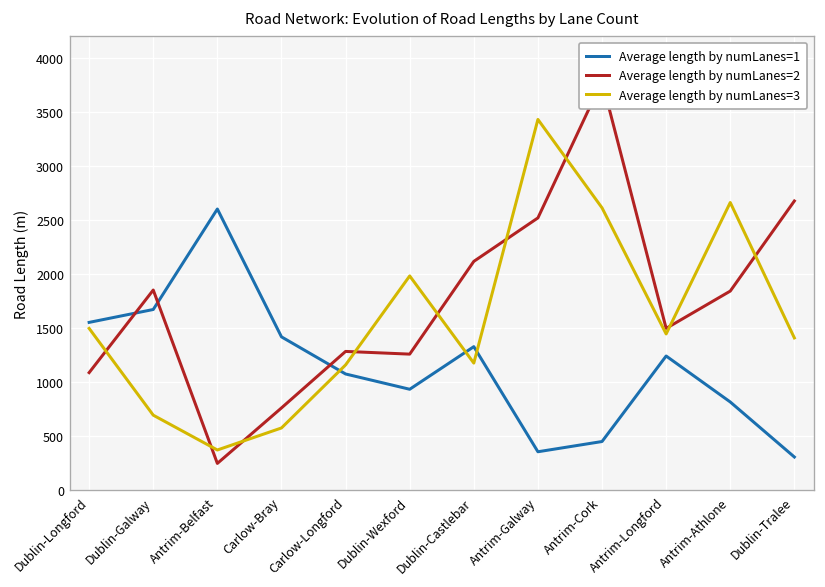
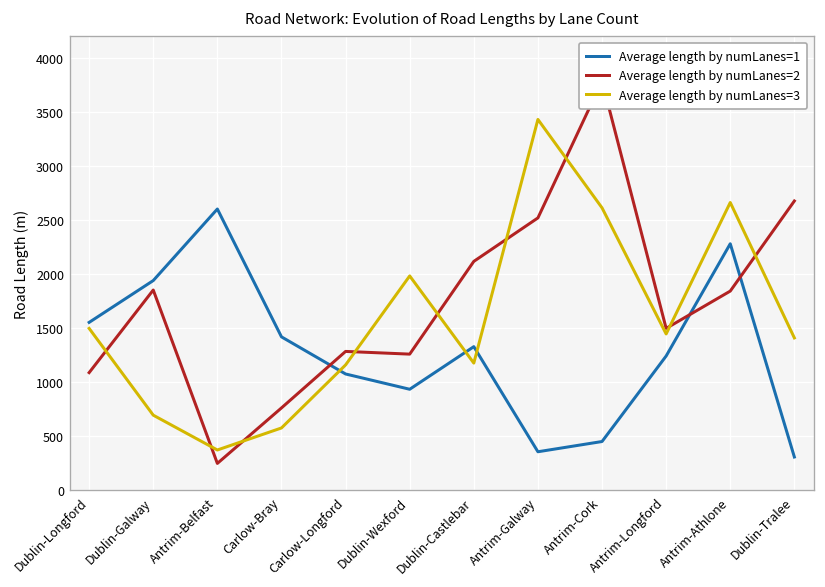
  {
    "Average length by numLanes=1": {
      "Dublin-Longford": 1600,
-     "Dublin-Galway": 1700,
+     "Dublin-Galway": 1900,
      "Antrim-Belfast": 2600,
      "Carlow-Bray": 1400,
      "Carlow-Longford": 1100,
      "Dublin-Wexford": 900,
      "Dublin-Castlebar": 1300,
      "Antrim-Galway": 400,
      "Antrim-Cork": 500,
      "Antrim-Longford": 1200,
-     "Antrim-Athlone": 800,
+     "Antrim-Athlone": 2300,
      "Dublin-Tralee": 300
    },
    "Average length by numLanes=2": {
      "Dublin-Longford": 1100,
      "Dublin-Galway": 1900,
      "Antrim-Belfast": 200,
      "Carlow-Bray": 800,
      "Carlow-Longford": 1300,
      "Dublin-Wexford": 1300,
      "Dublin-Castlebar": 2100,
      "Antrim-Galway": 2500,
      "Antrim-Longford": 1500,
      "Antrim-Athlone": 1800,
      "Dublin-Tralee": 2700
    },
    "Average length by numLanes=3": {
      "Dublin-Longford": 1500,
      "Dublin-Galway": 700,
      "Antrim-Belfast": 400,
      "Carlow-Bray": 600,
      "Carlow-Longford": 1200,
      "Dublin-Wexford": 2000,
      "Dublin-Castlebar": 1200,
      "Antrim-Galway": 3400,
      "Antrim-Cork": 2600,
      "Antrim-Longford": 1400,
      "Antrim-Athlone": 2700,
      "Dublin-Tralee": 1400
    }
  }
